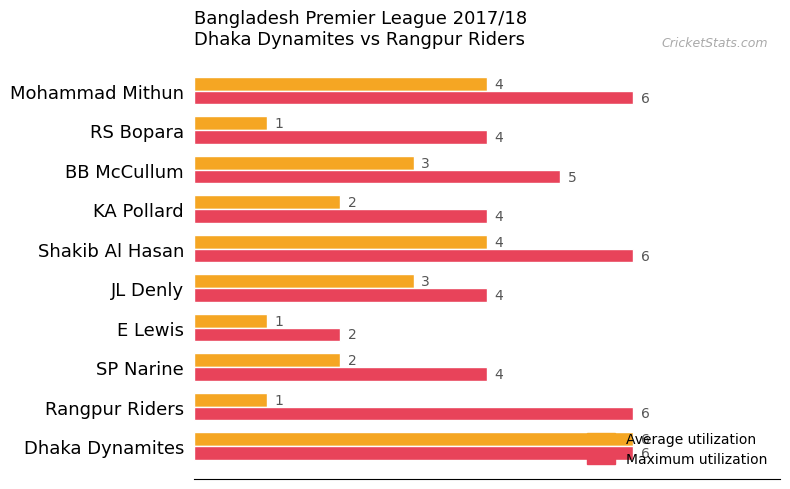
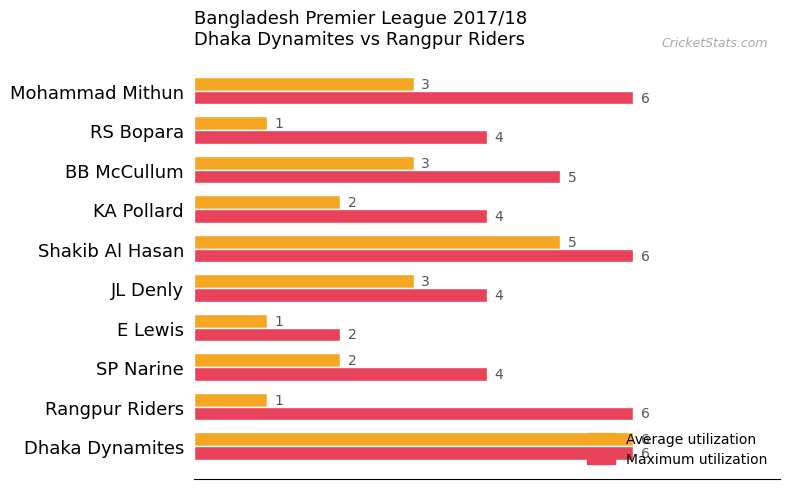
  {
    "Average utilization": {
-     "Mohammad Mithun": 4,
+     "Mohammad Mithun": 3,
      "RS Bopara": 1,
      "BB McCullum": 3,
      "KA Pollard": 2,
-     "Shakib Al Hasan": 4,
+     "Shakib Al Hasan": 5,
      "JL Denly": 3,
      "E Lewis": 1,
      "SP Narine": 2,
      "Rangpur Riders": 1,
      "Dhaka Dynamites": 6
    },
    "Maximum utilization": {
      "Mohammad Mithun": 6,
      "RS Bopara": 4,
      "BB McCullum": 5,
      "KA Pollard": 4,
      "Shakib Al Hasan": 6,
      "JL Denly": 4,
      "E Lewis": 2,
      "SP Narine": 4,
      "Rangpur Riders": 6,
      "Dhaka Dynamites": 6
    }
  }
